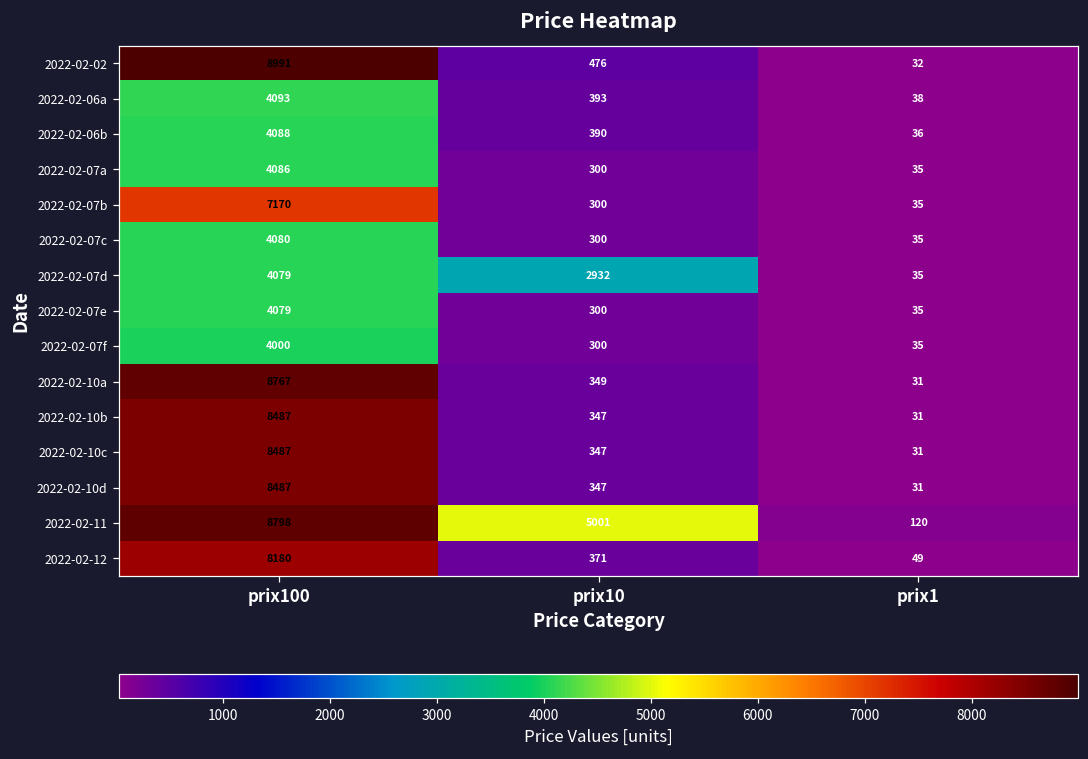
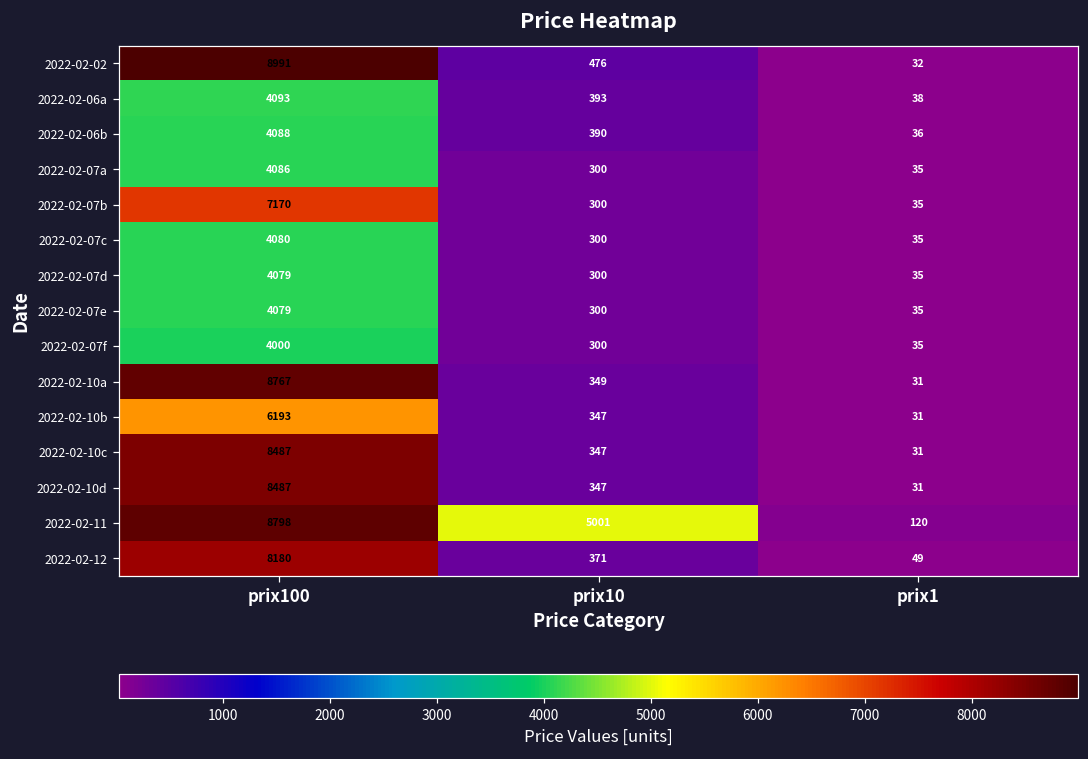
  {
    "2022-02-02": {
      "prix100": 8991,
      "prix10": 476,
      "prix1": 32
    },
    "2022-02-06a": {
      "prix100": 4093,
      "prix10": 393,
      "prix1": 38
    },
    "2022-02-06b": {
      "prix100": 4088,
      "prix10": 390,
      "prix1": 36
    },
    "2022-02-07a": {
      "prix100": 4086,
      "prix10": 300,
      "prix1": 35
    },
    "2022-02-07b": {
      "prix100": 7170,
      "prix10": 300,
      "prix1": 35
    },
    "2022-02-07c": {
      "prix100": 4080,
      "prix10": 300,
      "prix1": 35
    },
    "2022-02-07d": {
      "prix100": 4079,
-     "prix10": 2932,
+     "prix10": 300,
      "prix1": 35
    },
    "2022-02-07e": {
      "prix100": 4079,
      "prix10": 300,
      "prix1": 35
    },
    "2022-02-07f": {
      "prix100": 4000,
      "prix10": 300,
      "prix1": 35
    },
    "2022-02-10a": {
      "prix100": 8767,
      "prix10": 349,
      "prix1": 31
    },
    "2022-02-10b": {
-     "prix100": 8487,
+     "prix100": 6193,
      "prix10": 347,
      "prix1": 31
    },
    "2022-02-10c": {
      "prix100": 8487,
      "prix10": 347,
      "prix1": 31
    },
    "2022-02-10d": {
      "prix100": 8487,
      "prix10": 347,
      "prix1": 31
    },
    "2022-02-11": {
      "prix100": 8798,
      "prix10": 5001,
      "prix1": 120
    },
    "2022-02-12": {
      "prix100": 8180,
      "prix10": 371,
      "prix1": 49
    }
  }
